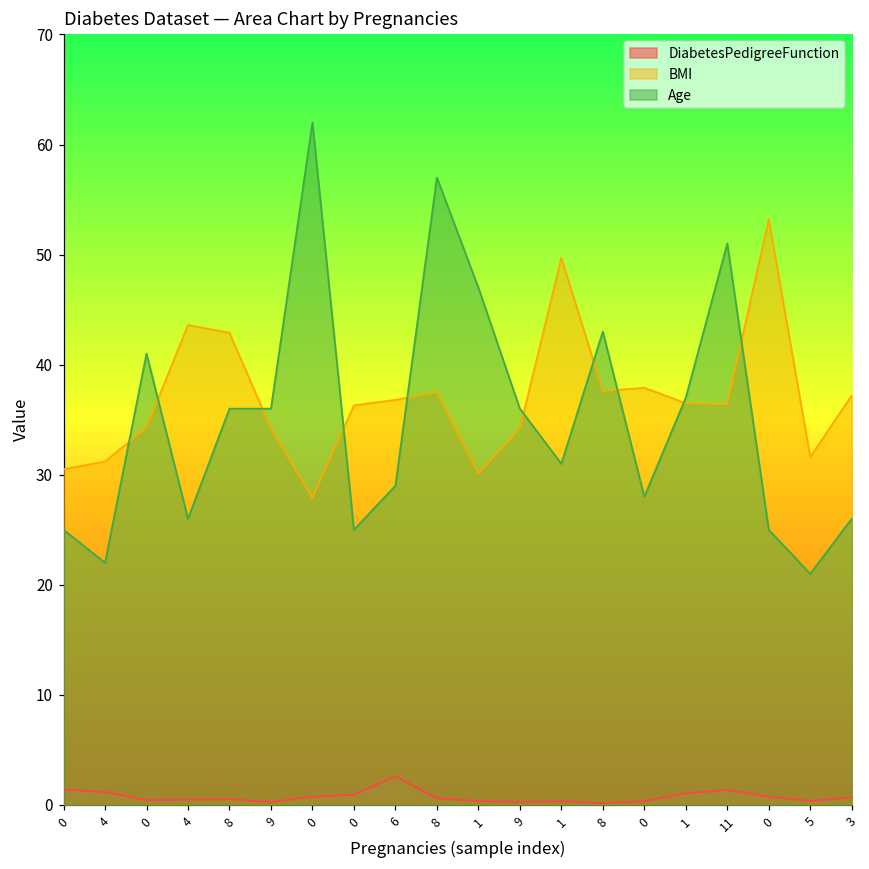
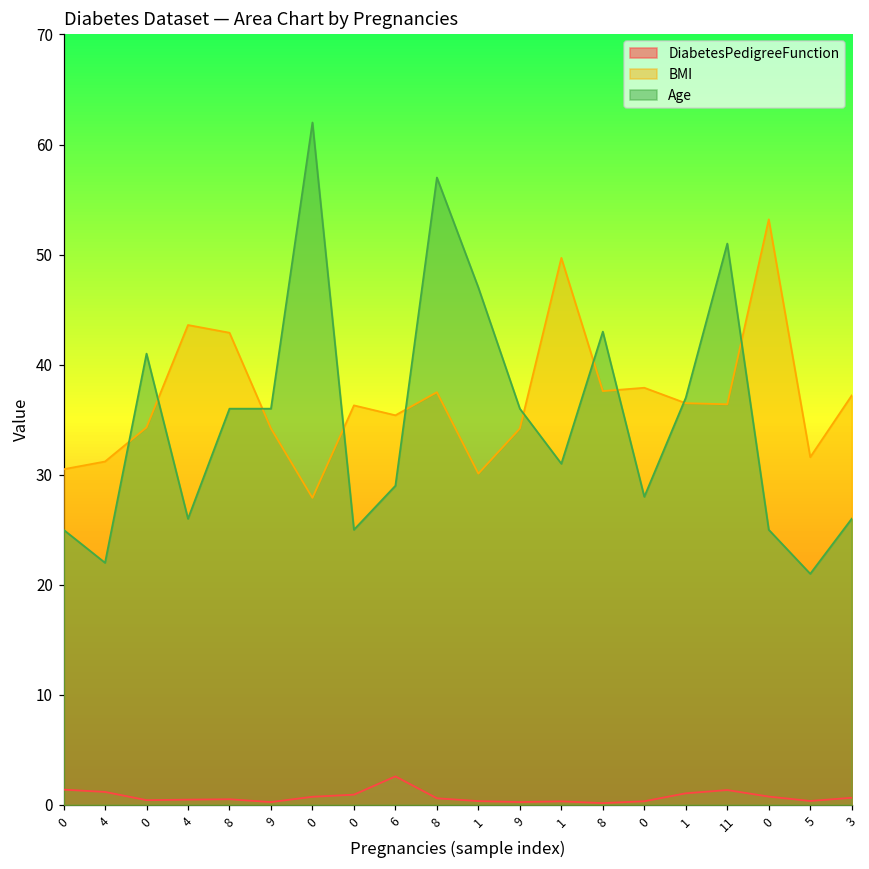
  {
    "DiabetesPedigreeFunction": {
      "6": 2.6,
      "11": 1.4,
      "5": 0.4,
      "3": 0.7
    },
    "BMI": {
-     "6": 36.8,
+     "6": 35.4,
      "11": 36.4,
      "5": 31.6,
      "3": 37.2
    },
    "Age": {
      "6": 29.0,
      "11": 51.0,
      "5": 21.0,
      "3": 26.0
    }
  }
